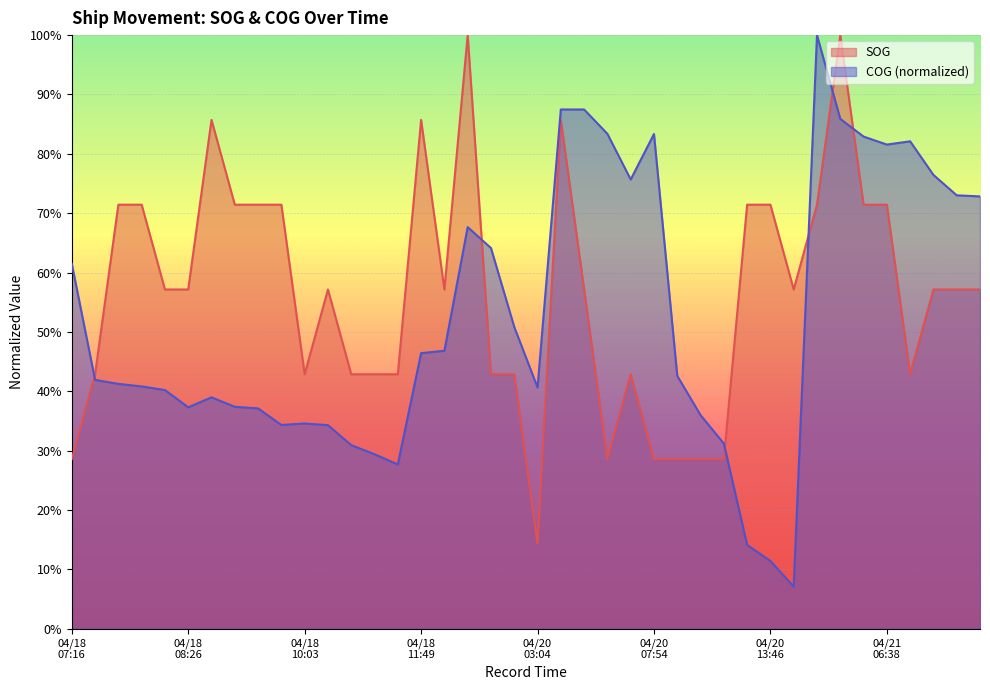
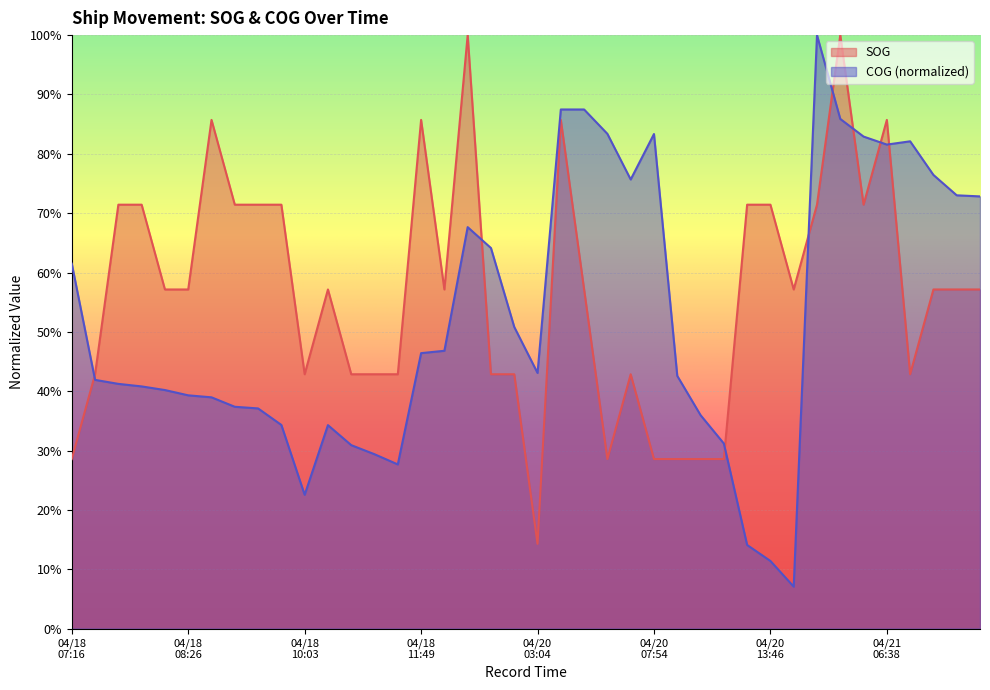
  {
    "SOG": {
      "04/18 07:16": "29%",
      "04/18 08:26": "57%",
      "04/18 10:03": "43%",
      "04/18 11:49": "86%",
      "04/20 03:04": "14%",
      "04/20 07:54": "29%",
      "04/20 13:46": "71%",
-     "04/21 06:38": "71%"
+     "04/21 06:38": "86%"
    },
    "COG (normalized)": {
      "04/18 07:16": "61%",
-     "04/18 08:26": "37%",
-     "04/18 10:03": "35%",
+     "04/18 08:26": "39%",
+     "04/18 10:03": "23%",
      "04/18 11:49": "46%",
-     "04/20 03:04": "41%",
+     "04/20 03:04": "43%",
      "04/20 07:54": "83%",
      "04/20 13:46": "11%",
      "04/21 06:38": "82%"
    }
  }
